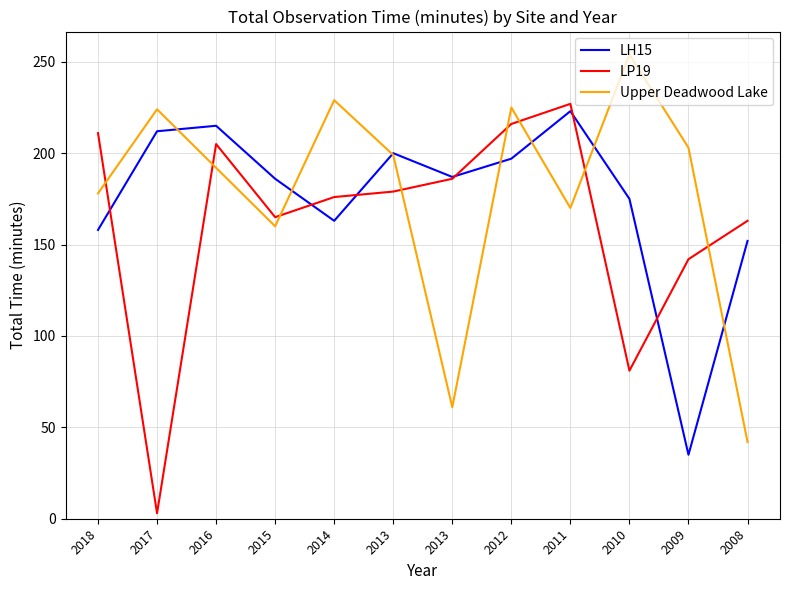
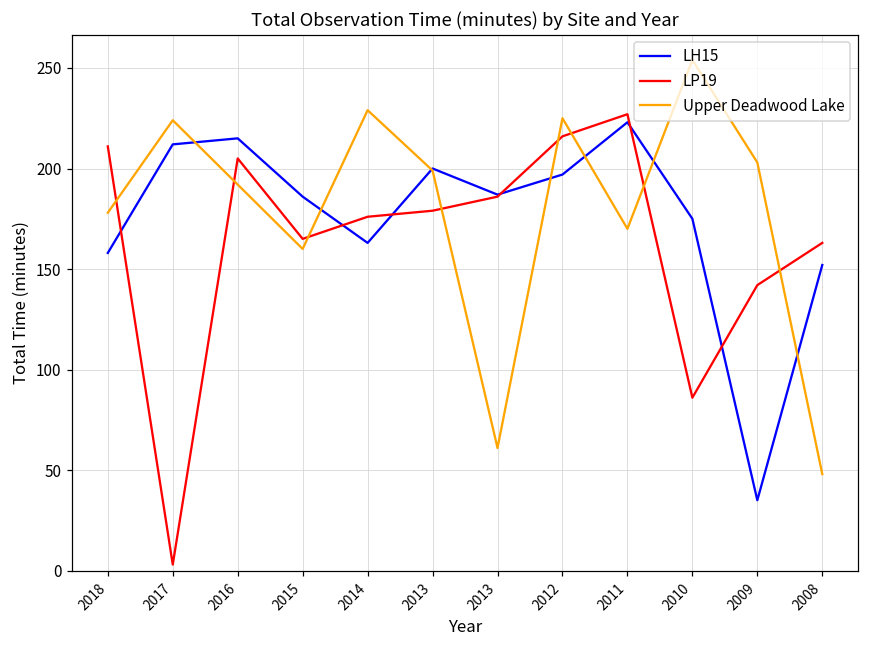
  {
    "LH15": {
      "2018": 158,
      "2017": 212,
      "2016": 215,
      "2015": 186,
      "2014": 163,
      "2012": 197,
      "2011": 223,
      "2010": 175,
      "2009": 35,
      "2008": 152
    },
    "LP19": {
      "2018": 211,
      "2017": 3,
      "2016": 205,
      "2015": 165,
      "2014": 176,
      "2012": 216,
      "2011": 227,
-     "2010": 81,
+     "2010": 86,
      "2009": 142,
      "2008": 163
    },
    "Upper Deadwood Lake": {
      "2018": 178,
      "2017": 224,
      "2016": 192,
      "2015": 160,
      "2014": 229,
      "2012": 225,
      "2011": 170,
      "2009": 203,
-     "2008": 42
+     "2008": 48
    }
  }
